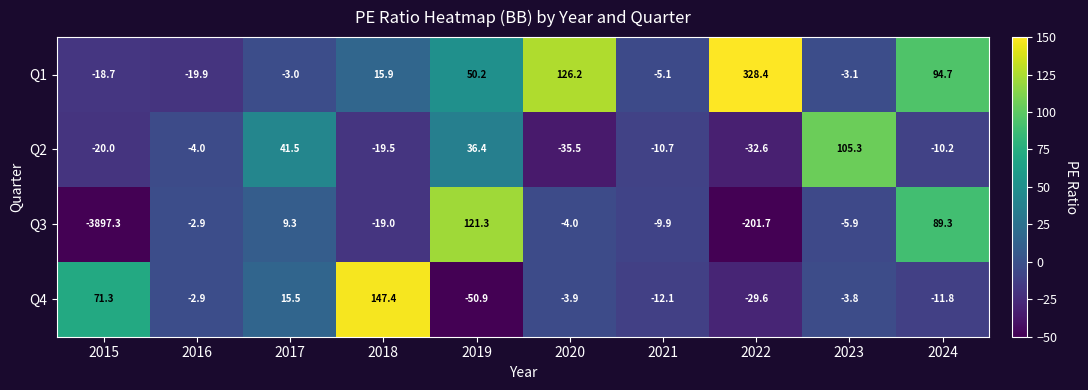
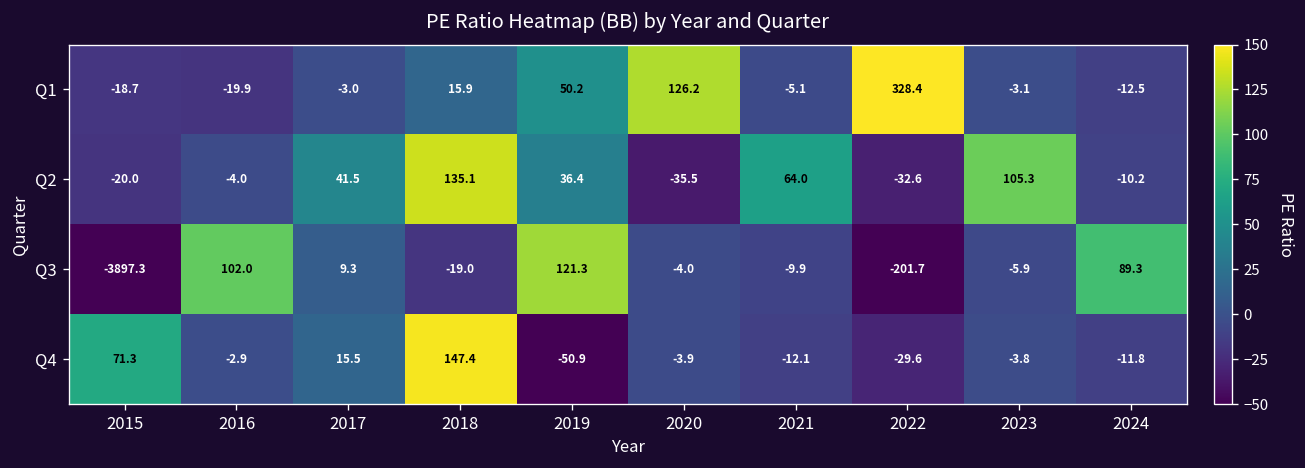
  {
    "Q1": {
      "2015": -18.7,
      "2016": -19.9,
      "2017": -3.0,
      "2018": 15.9,
      "2019": 50.2,
      "2020": 126.2,
      "2021": -5.1,
      "2022": 328.4,
      "2023": -3.1,
-     "2024": 94.7
+     "2024": -12.5
    },
    "Q2": {
      "2015": -20.0,
      "2016": -4.0,
      "2017": 41.5,
-     "2018": -19.5,
+     "2018": 135.1,
      "2019": 36.4,
      "2020": -35.5,
-     "2021": -10.7,
+     "2021": 64.0,
      "2022": -32.6,
      "2023": 105.3,
      "2024": -10.2
    },
    "Q3": {
      "2015": -3897.3,
-     "2016": -2.9,
+     "2016": 102.0,
      "2017": 9.3,
      "2018": -19.0,
      "2019": 121.3,
      "2020": -4.0,
      "2021": -9.9,
      "2022": -201.7,
      "2023": -5.9,
      "2024": 89.3
    },
    "Q4": {
      "2015": 71.3,
      "2016": -2.9,
      "2017": 15.5,
      "2018": 147.4,
      "2019": -50.9,
      "2020": -3.9,
      "2021": -12.1,
      "2022": -29.6,
      "2023": -3.8,
      "2024": -11.8
    }
  }
